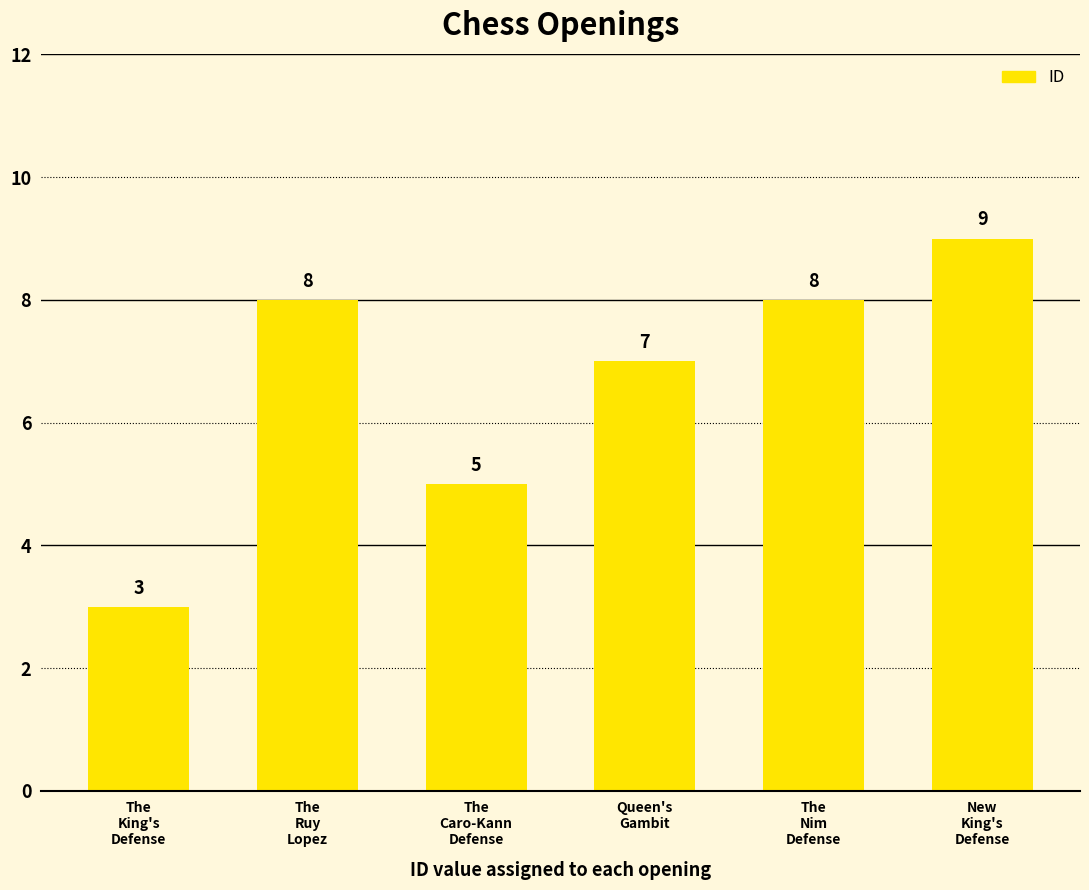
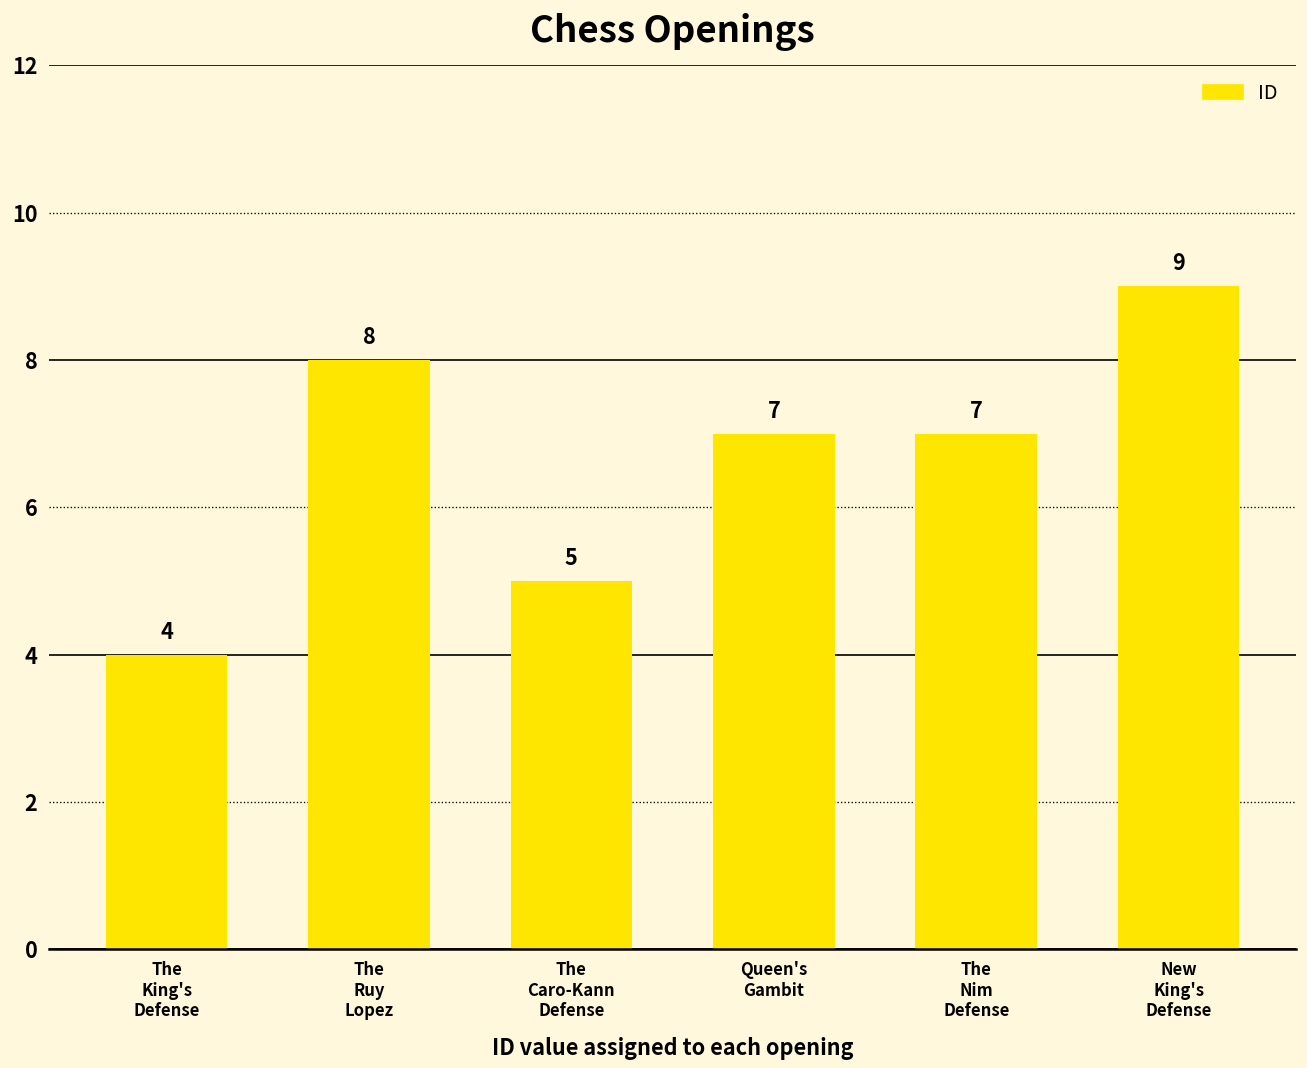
  {
-   "The King's Defense": 3,
+   "The King's Defense": 4,
    "The Ruy Lopez": 8,
    "The Caro-Kann Defense": 5,
    "Queen's Gambit": 7,
-   "The Nim Defense": 8,
+   "The Nim Defense": 7,
    "New King's Defense": 9
  }
